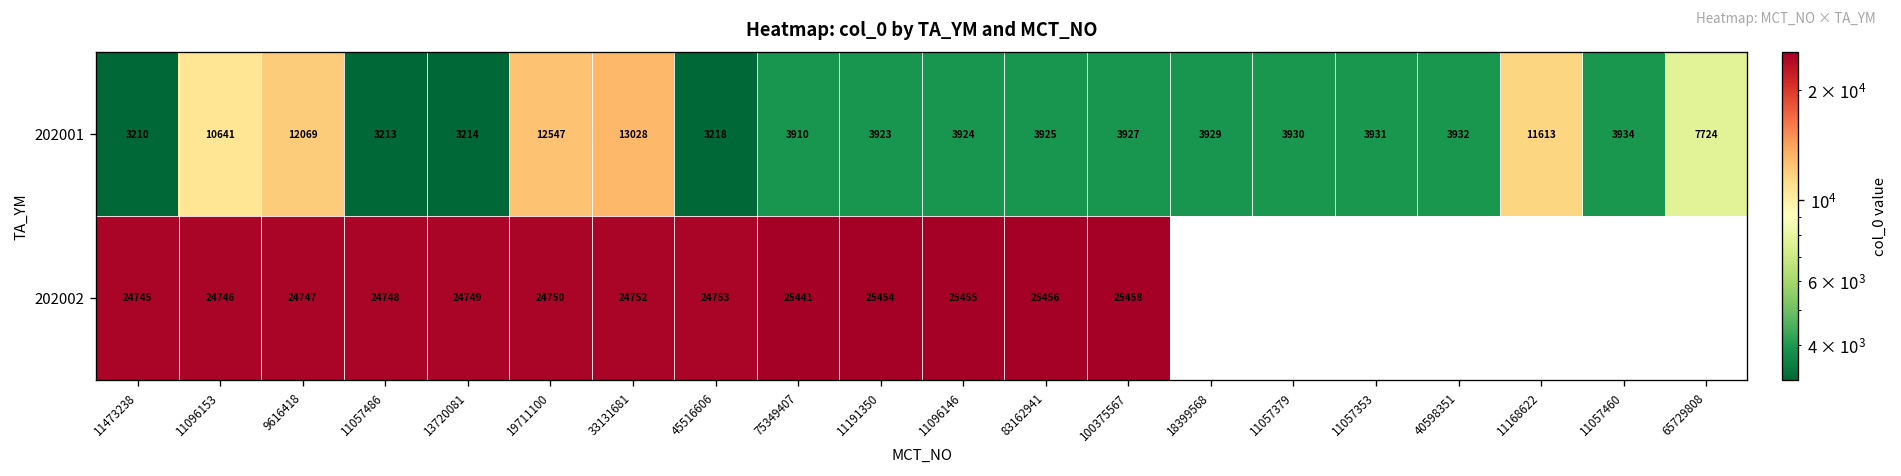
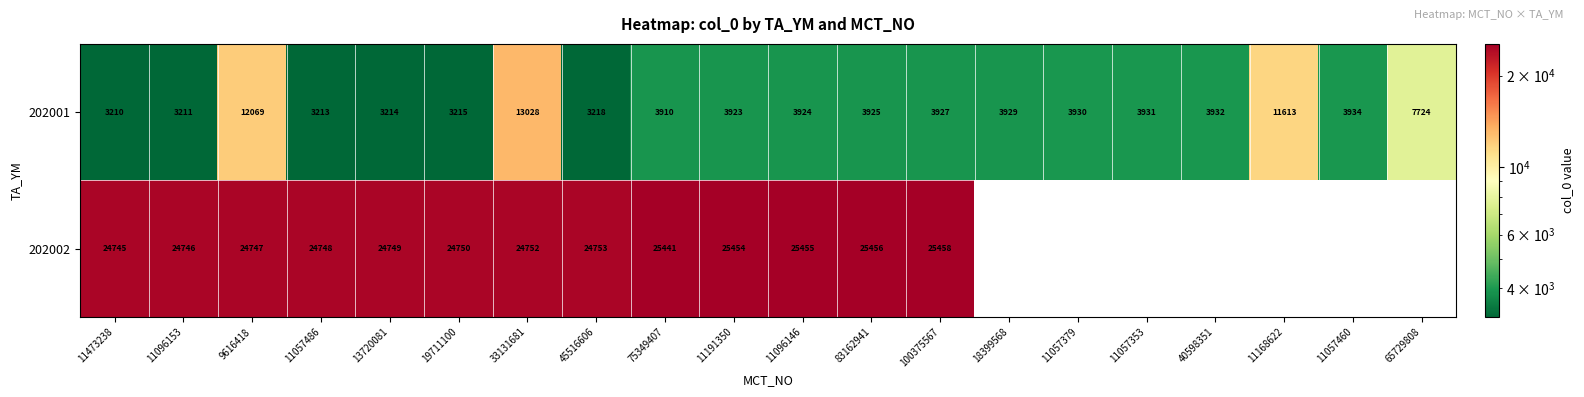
  {
    "202001": {
      "11473238": 3210,
-     "11096153": 10641,
+     "11096153": 3211,
      "9616418": 12069,
      "11057486": 3213,
      "13720081": 3214,
-     "19711100": 12547,
+     "19711100": 3215,
      "33131681": 13028,
      "45516606": 3218,
      "75349407": 3910,
      "11191350": 3923,
      "11096146": 3924,
      "83162941": 3925,
      "100375567": 3927,
      "18399568": 3929,
      "11057379": 3930,
      "11057353": 3931,
      "40598351": 3932,
      "11168622": 11613,
      "11057460": 3934,
      "65729808": 7724
    },
    "202002": {
      "11473238": 24745,
      "11096153": 24746,
      "9616418": 24747,
      "11057486": 24748,
      "13720081": 24749,
      "19711100": 24750,
      "33131681": 24752,
      "45516606": 24753,
      "75349407": 25441,
      "11191350": 25454,
      "11096146": 25455,
      "83162941": 25456,
      "100375567": 25458
    }
  }
